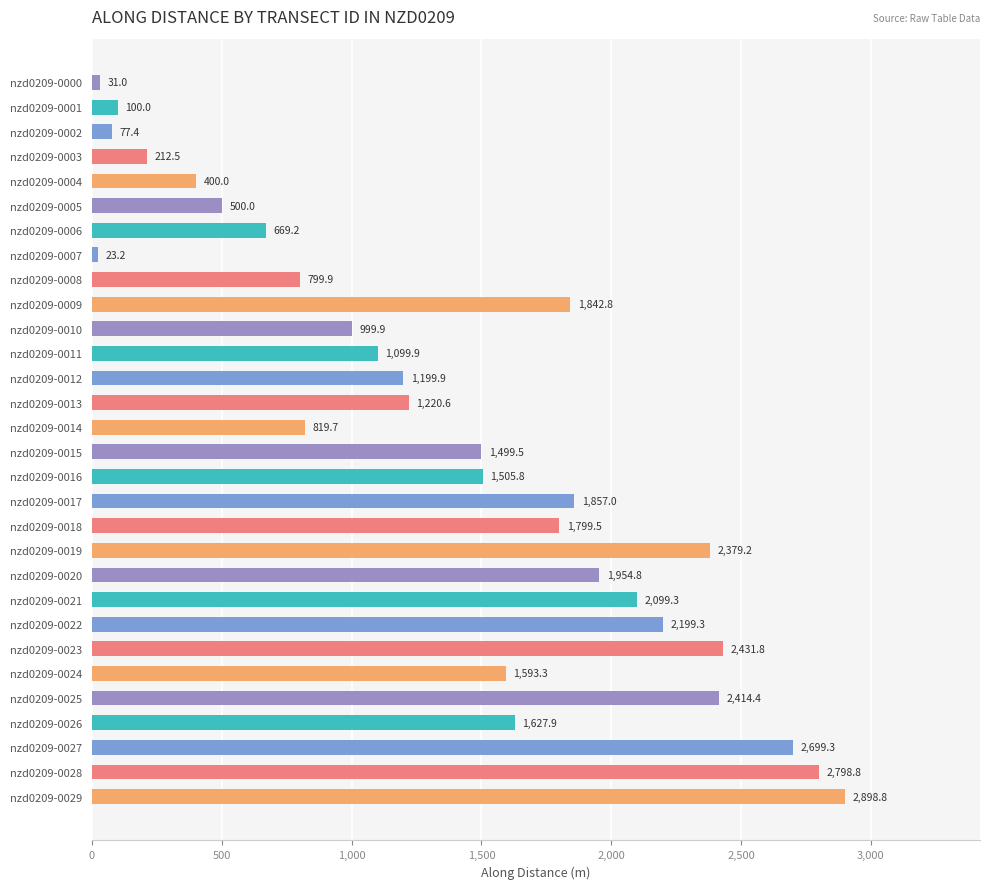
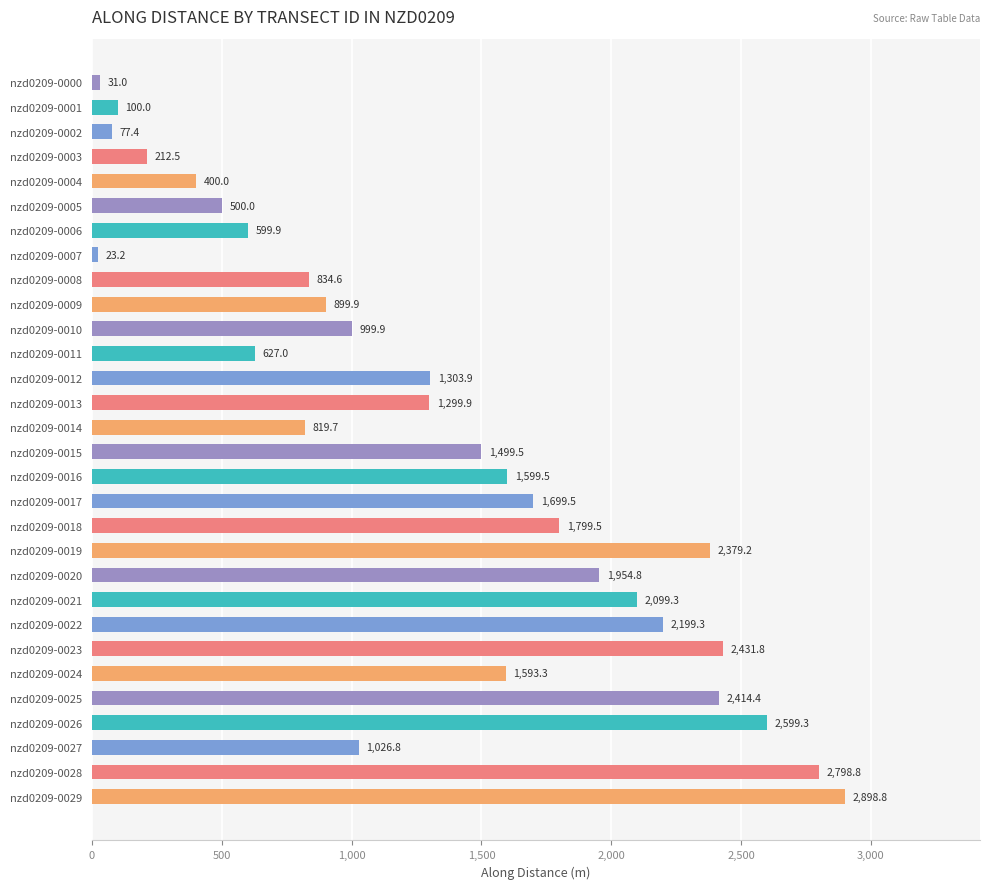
  {
    "nzd0209-0000": "31.0",
    "nzd0209-0001": "100.0",
    "nzd0209-0002": "77.4",
    "nzd0209-0003": "212.5",
    "nzd0209-0004": "400.0",
    "nzd0209-0005": "500.0",
-   "nzd0209-0006": "669.2",
+   "nzd0209-0006": "599.9",
    "nzd0209-0007": "23.2",
-   "nzd0209-0008": "799.9",
-   "nzd0209-0009": "1,842.8",
+   "nzd0209-0008": "834.6",
+   "nzd0209-0009": "899.9",
    "nzd0209-0010": "999.9",
-   "nzd0209-0011": "1,099.9",
-   "nzd0209-0012": "1,199.9",
-   "nzd0209-0013": "1,220.6",
+   "nzd0209-0011": "627.0",
+   "nzd0209-0012": "1,303.9",
+   "nzd0209-0013": "1,299.9",
    "nzd0209-0014": "819.7",
    "nzd0209-0015": "1,499.5",
-   "nzd0209-0016": "1,505.8",
-   "nzd0209-0017": "1,857.0",
+   "nzd0209-0016": "1,599.5",
+   "nzd0209-0017": "1,699.5",
    "nzd0209-0018": "1,799.5",
    "nzd0209-0019": "2,379.2",
    "nzd0209-0020": "1,954.8",
    "nzd0209-0021": "2,099.3",
    "nzd0209-0022": "2,199.3",
    "nzd0209-0023": "2,431.8",
    "nzd0209-0024": "1,593.3",
    "nzd0209-0025": "2,414.4",
-   "nzd0209-0026": "1,627.9",
-   "nzd0209-0027": "2,699.3",
+   "nzd0209-0026": "2,599.3",
+   "nzd0209-0027": "1,026.8",
    "nzd0209-0028": "2,798.8",
    "nzd0209-0029": "2,898.8"
  }
